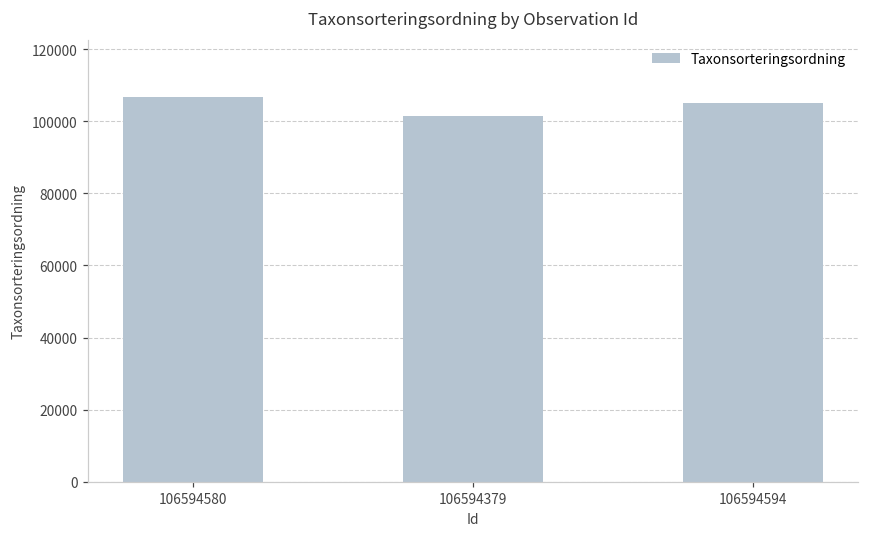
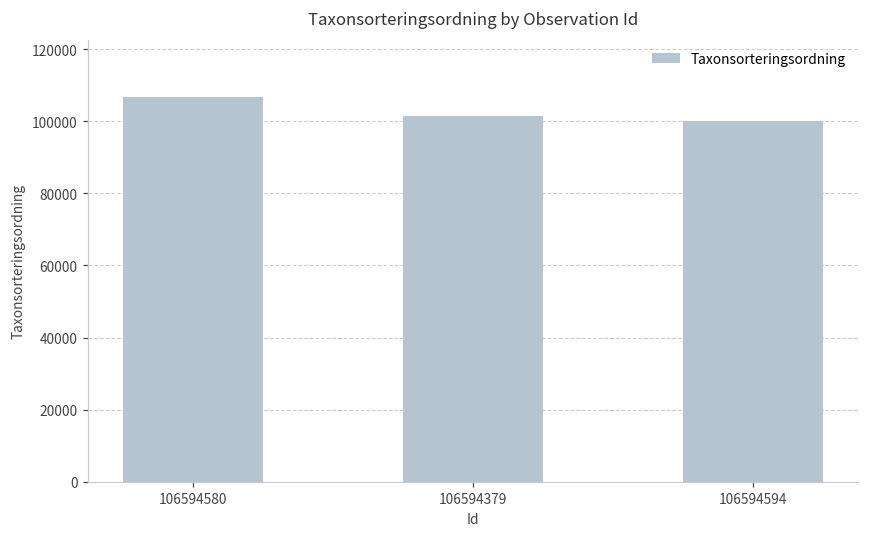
  {
    "106594580": 107000,
    "106594379": 102000,
-   "106594594": 105000
+   "106594594": 100000
  }
